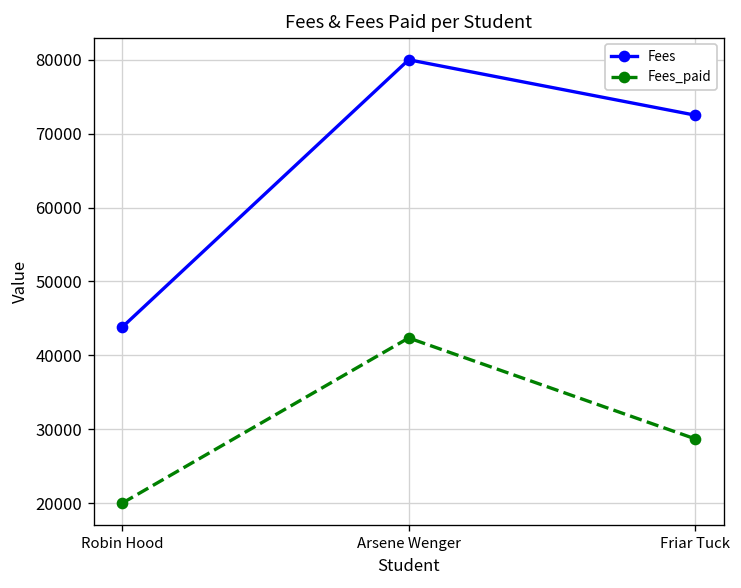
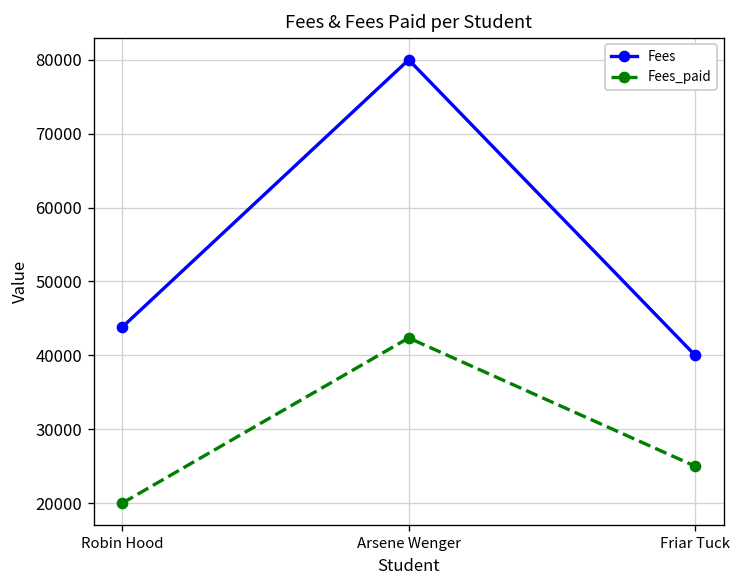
  {
    "Fees": {
      "Robin Hood": 44000,
      "Arsene Wenger": 80000,
-     "Friar Tuck": 73000
+     "Friar Tuck": 40000
    },
    "Fees_paid": {
      "Robin Hood": 20000,
      "Arsene Wenger": 42000,
-     "Friar Tuck": 29000
+     "Friar Tuck": 25000
    }
  }
